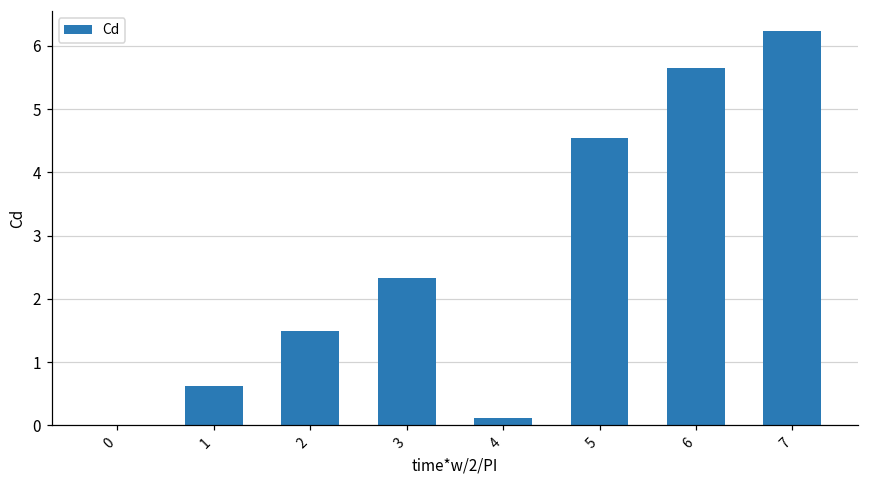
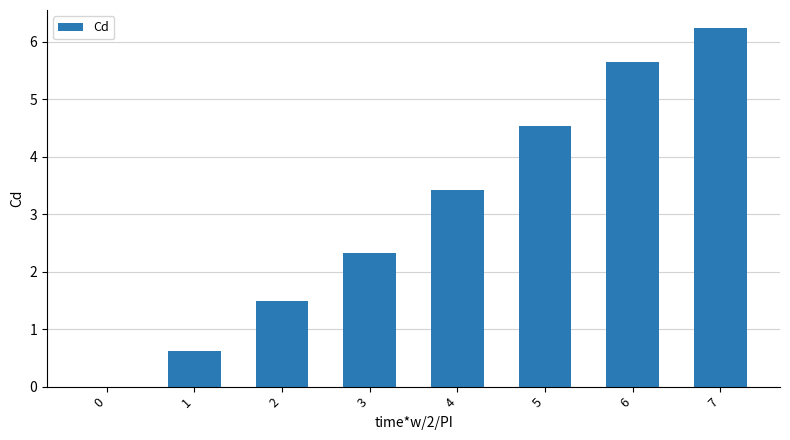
  {
    "0": 0.0,
    "1": 0.6,
    "2": 1.5,
    "3": 2.3,
-   "4": 0.1,
+   "4": 3.4,
    "5": 4.5,
    "6": 5.6,
    "7": 6.2
  }
